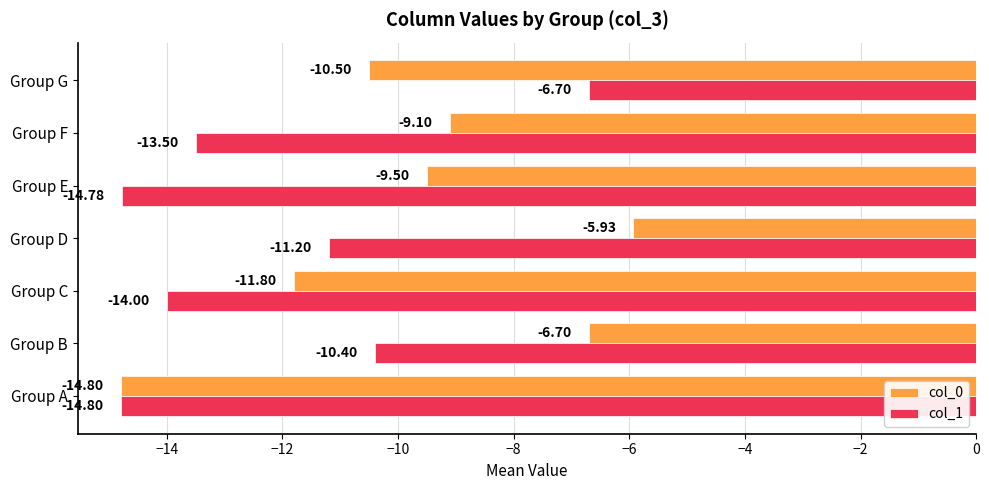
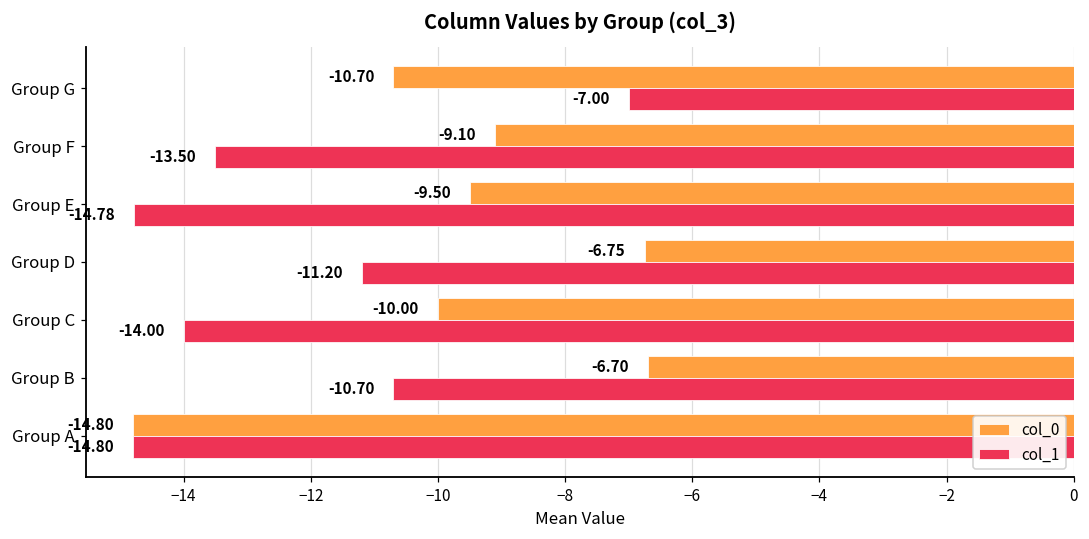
  {
    "col_0": {
-     "Group G": -10.50,
+     "Group G": -10.70,
      "Group F": -9.10,
      "Group E": -9.50,
-     "Group D": -5.93,
-     "Group C": -11.80,
+     "Group D": -6.75,
+     "Group C": -10.00,
      "Group B": -6.70,
      "Group A": -14.80
    },
    "col_1": {
-     "Group G": -6.70,
+     "Group G": -7.00,
      "Group F": -13.50,
      "Group E": -14.78,
      "Group D": -11.20,
      "Group C": -14.00,
-     "Group B": -10.40,
+     "Group B": -10.70,
      "Group A": -14.80
    }
  }
